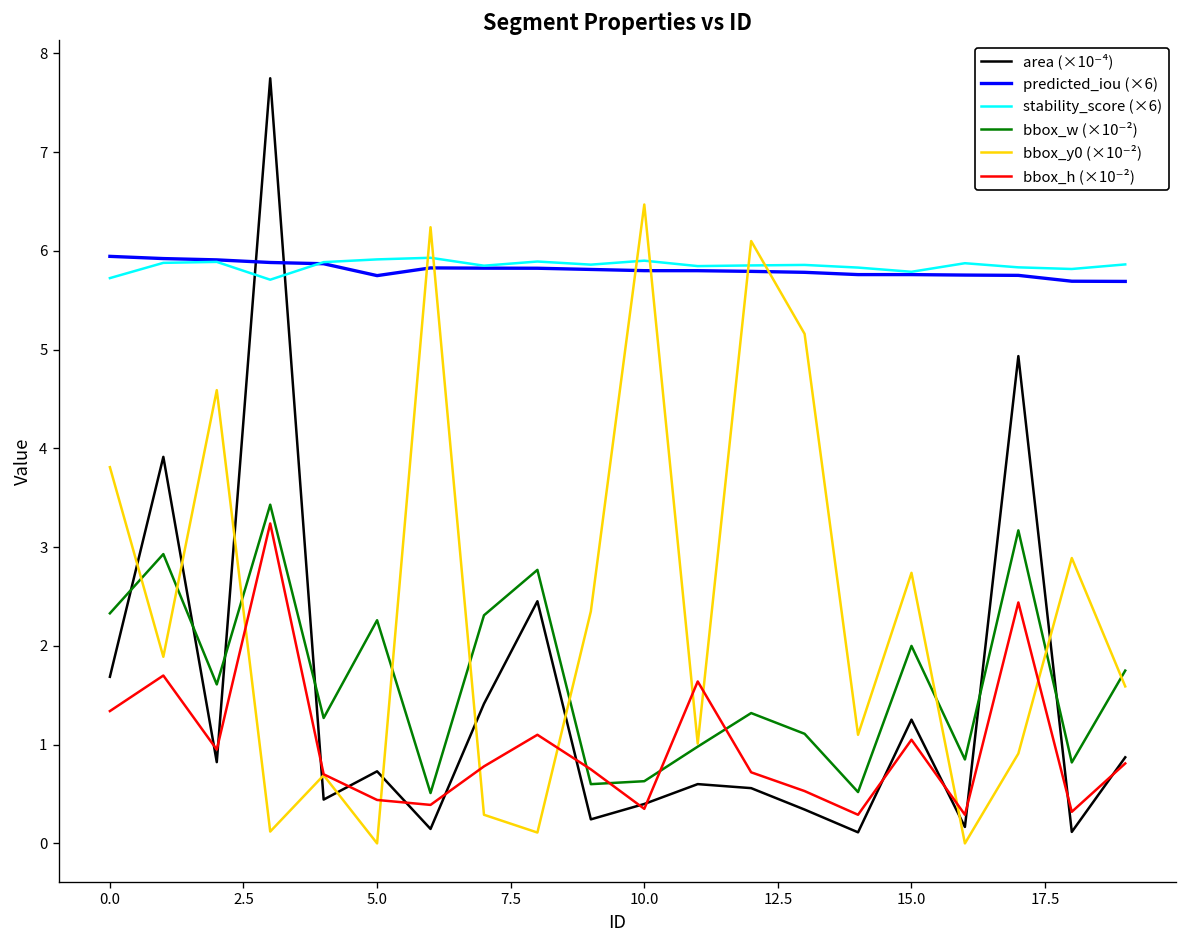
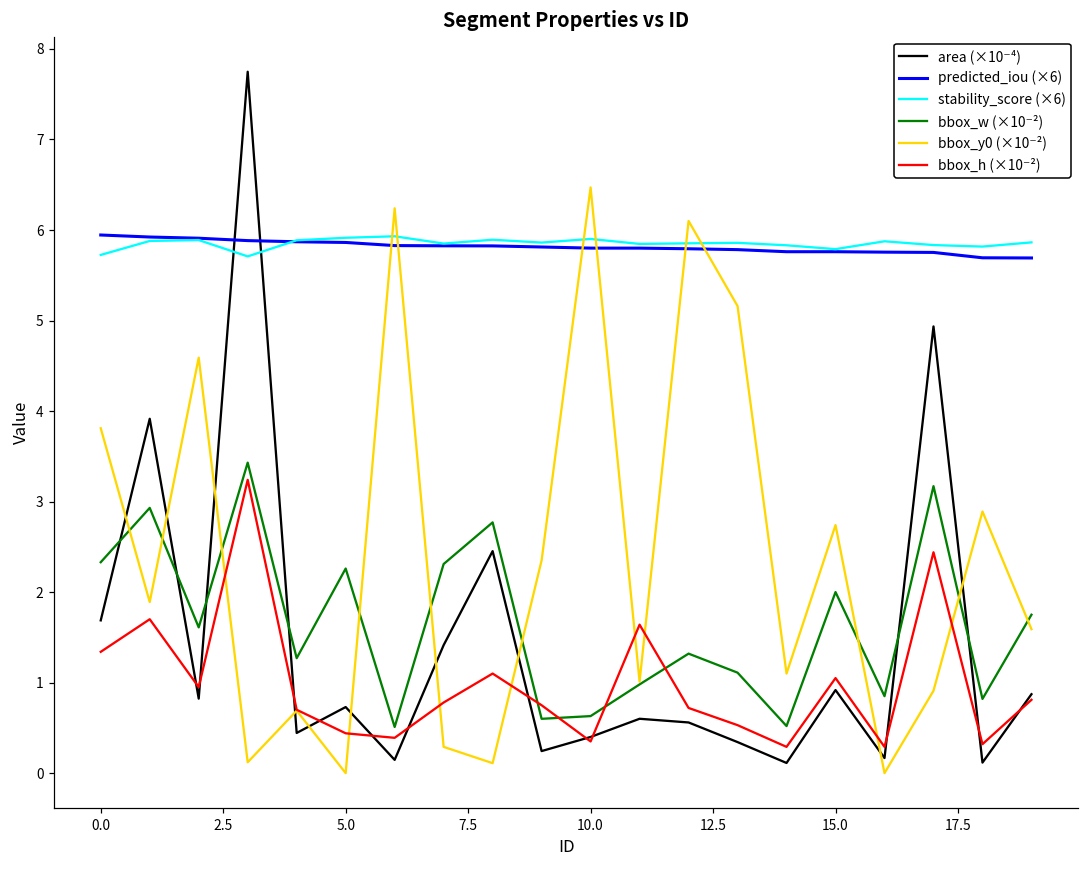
  {
    "area (×10⁻⁴)": {
      "0.0": 1.7,
      "5.0": 0.7,
      "10.0": 0.4,
-     "15.0": 1.3
+     "15.0": 0.9
    },
    "predicted_iou (×6)": {
      "0.0": 5.9,
-     "5.0": 5.7,
+     "5.0": 5.9,
      "10.0": 5.8
    },
    "stability_score (×6)": {
      "0.0": 5.7,
      "5.0": 5.9,
      "10.0": 5.9
    },
    "bbox_w (×10⁻²)": {
      "0.0": 2.3,
      "5.0": 2.3,
      "10.0": 0.6,
      "15.0": 2.0
    },
    "bbox_y0 (×10⁻²)": {
      "0.0": 3.8,
      "5.0": 0.0,
      "10.0": 6.5,
      "15.0": 2.7
    },
    "bbox_h (×10⁻²)": {
      "0.0": 1.3,
      "5.0": 0.4,
      "10.0": 0.4,
      "15.0": 1.1
    }
  }
